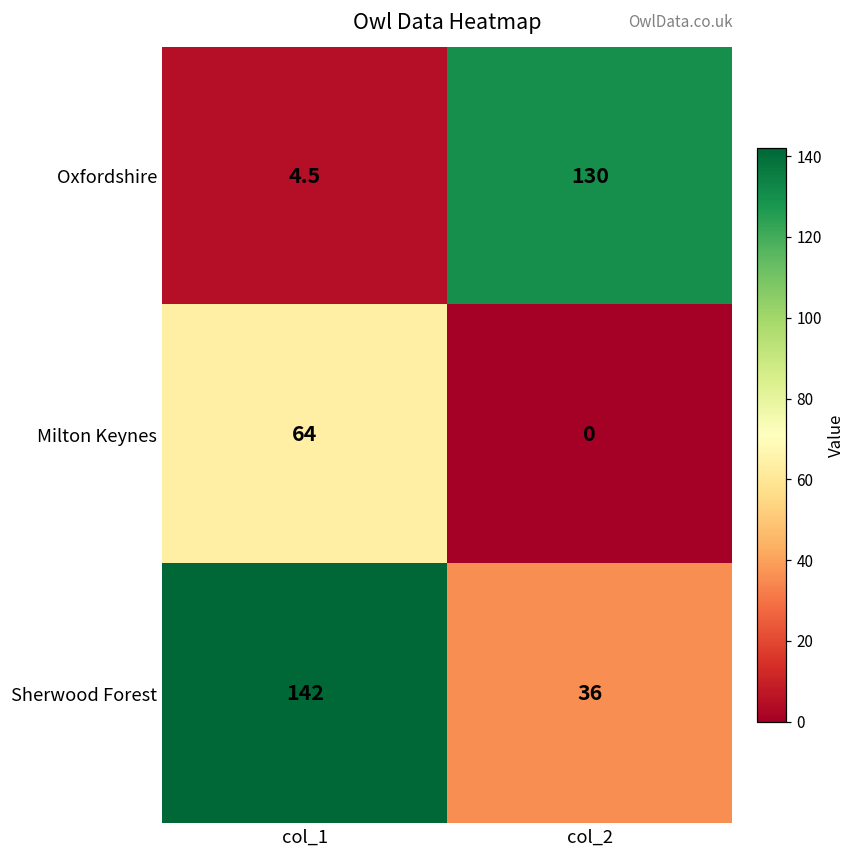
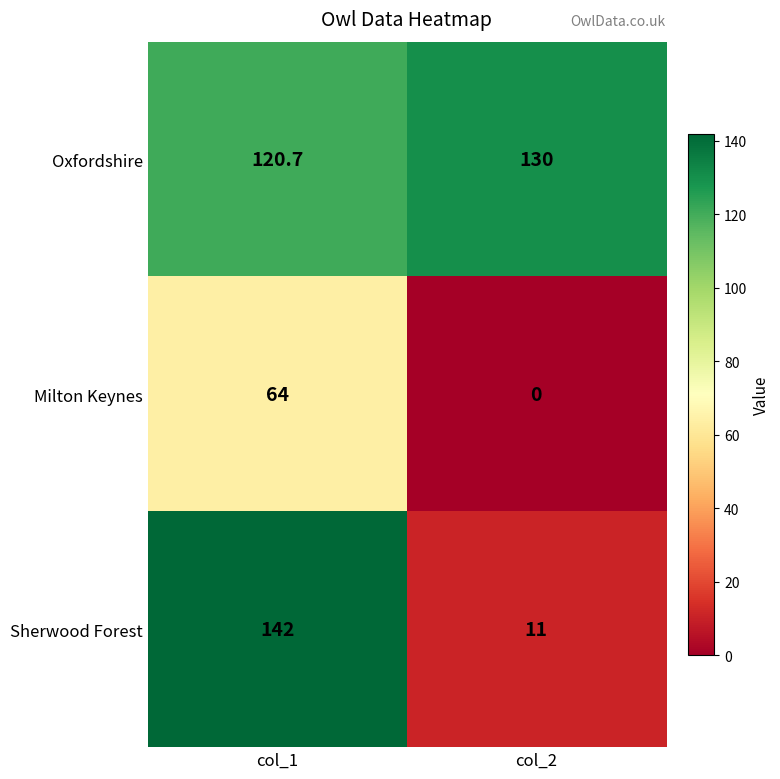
  {
    "Oxfordshire": {
-     "col_1": 4.5,
+     "col_1": 120.7,
      "col_2": 130
    },
    "Milton Keynes": {
      "col_1": 64,
      "col_2": 0
    },
    "Sherwood Forest": {
      "col_1": 142,
-     "col_2": 36
+     "col_2": 11
    }
  }
